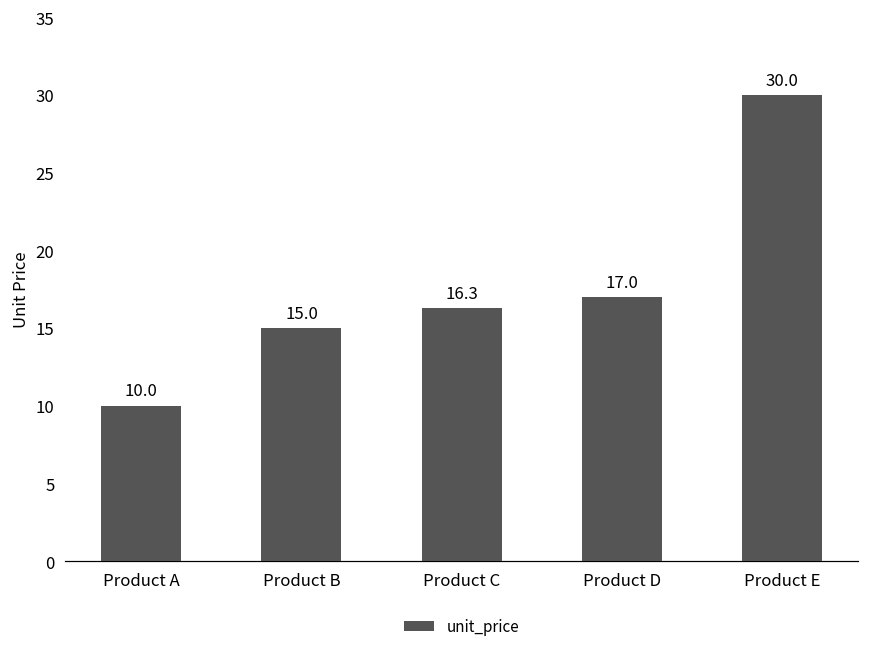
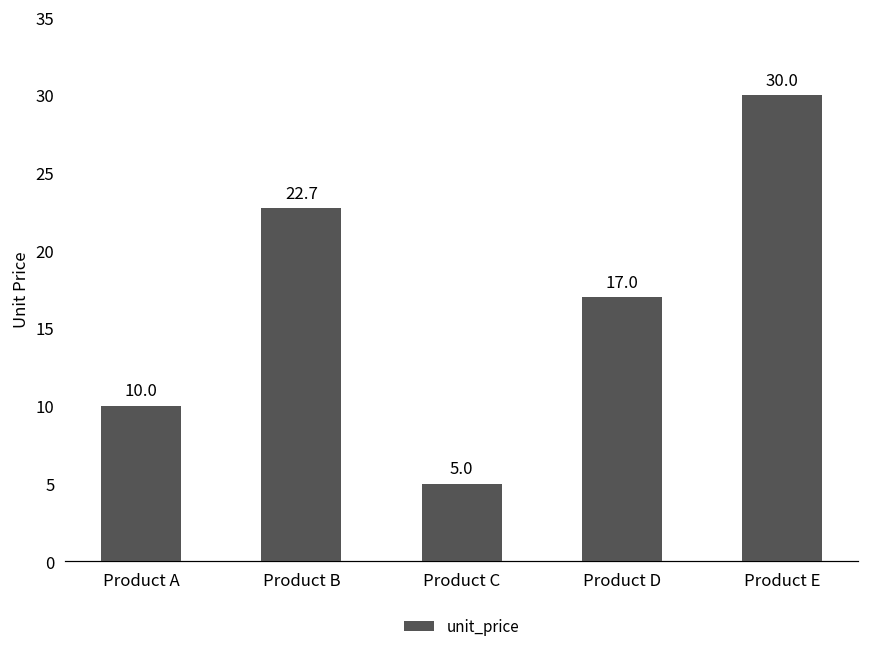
  {
    "Product A": 10.0,
-   "Product B": 15.0,
-   "Product C": 16.3,
+   "Product B": 22.7,
+   "Product C": 5.0,
    "Product D": 17.0,
    "Product E": 30.0
  }
